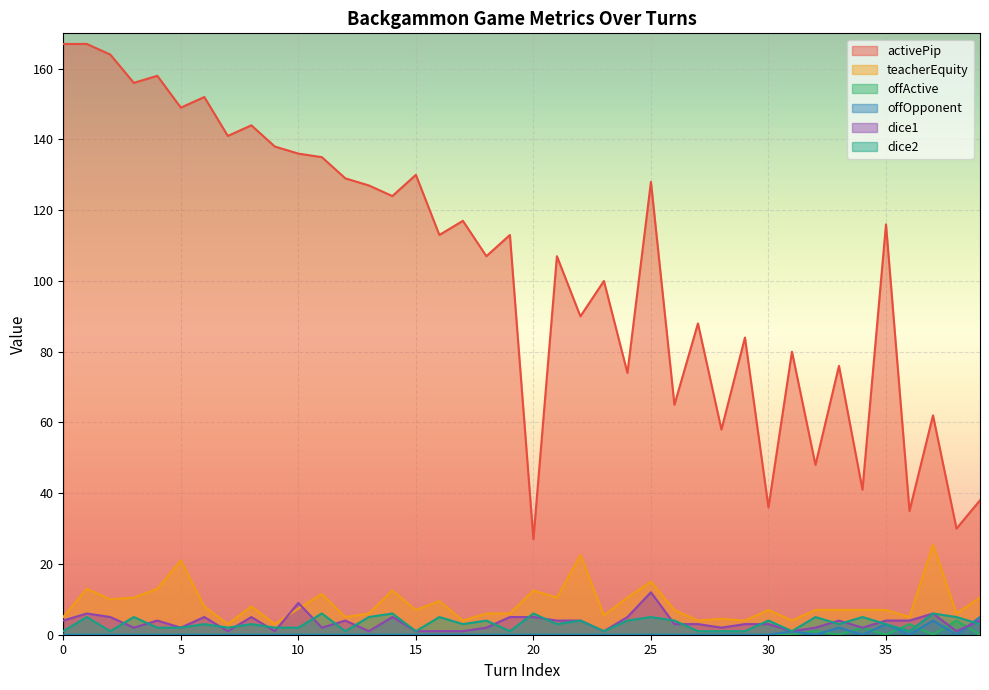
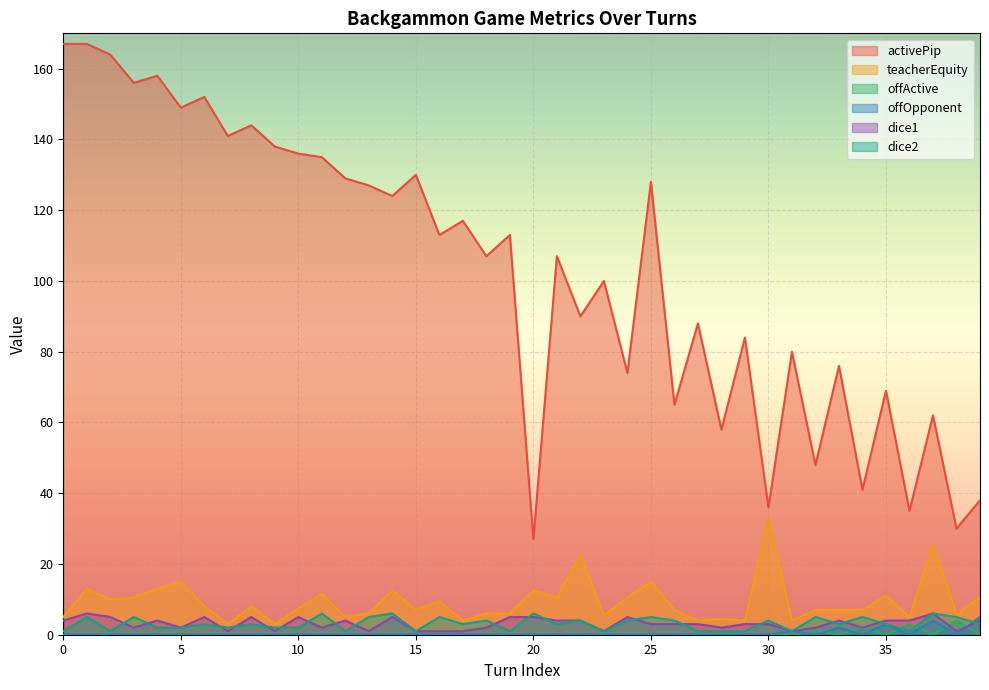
  {
    "activePip": {
      "0": 167,
      "5": 149,
      "10": 136,
      "15": 130,
      "20": 27,
      "25": 128,
      "30": 36,
-     "35": 116
+     "35": 69
    },
    "teacherEquity": {
      "0": 5,
-     "5": 21,
+     "5": 15,
      "10": 7,
      "15": 7,
      "20": 13,
      "25": 15,
-     "30": 7,
-     "35": 7
+     "30": 33,
+     "35": 11
    },
    "dice1": {
      "0": 4,
-     "10": 9,
+     "10": 5,
      "20": 5,
-     "25": 12,
+     "25": 3,
      "30": 3,
      "35": 4
    }
  }
